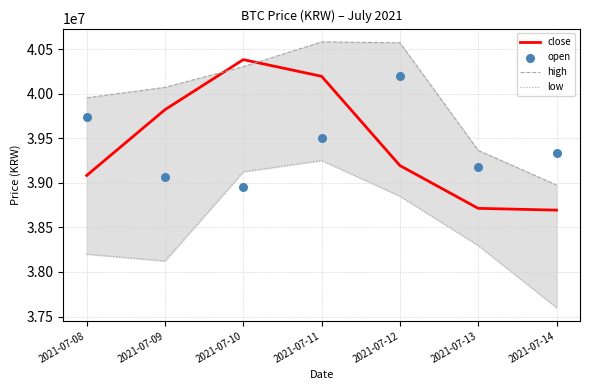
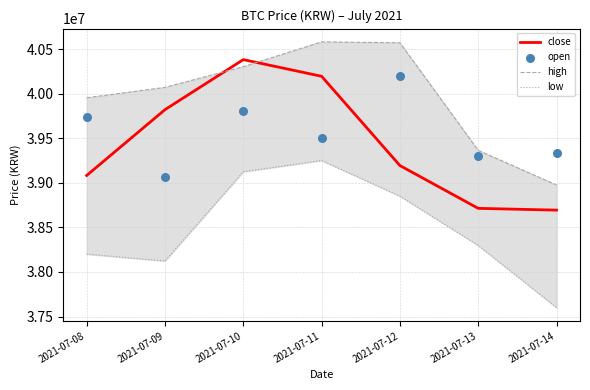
  {
    "close": {
      "2021-07-08": 39100000,
      "2021-07-09": 39800000,
      "2021-07-10": 40400000,
      "2021-07-11": 40200000,
      "2021-07-12": 39200000,
      "2021-07-13": 38700000,
      "2021-07-14": 38700000
    },
    "open": {
-     "2021-07-10": 38900000,
-     "2021-07-13": 39200000
+     "2021-07-10": 39800000,
+     "2021-07-13": 39300000
    }
  }
